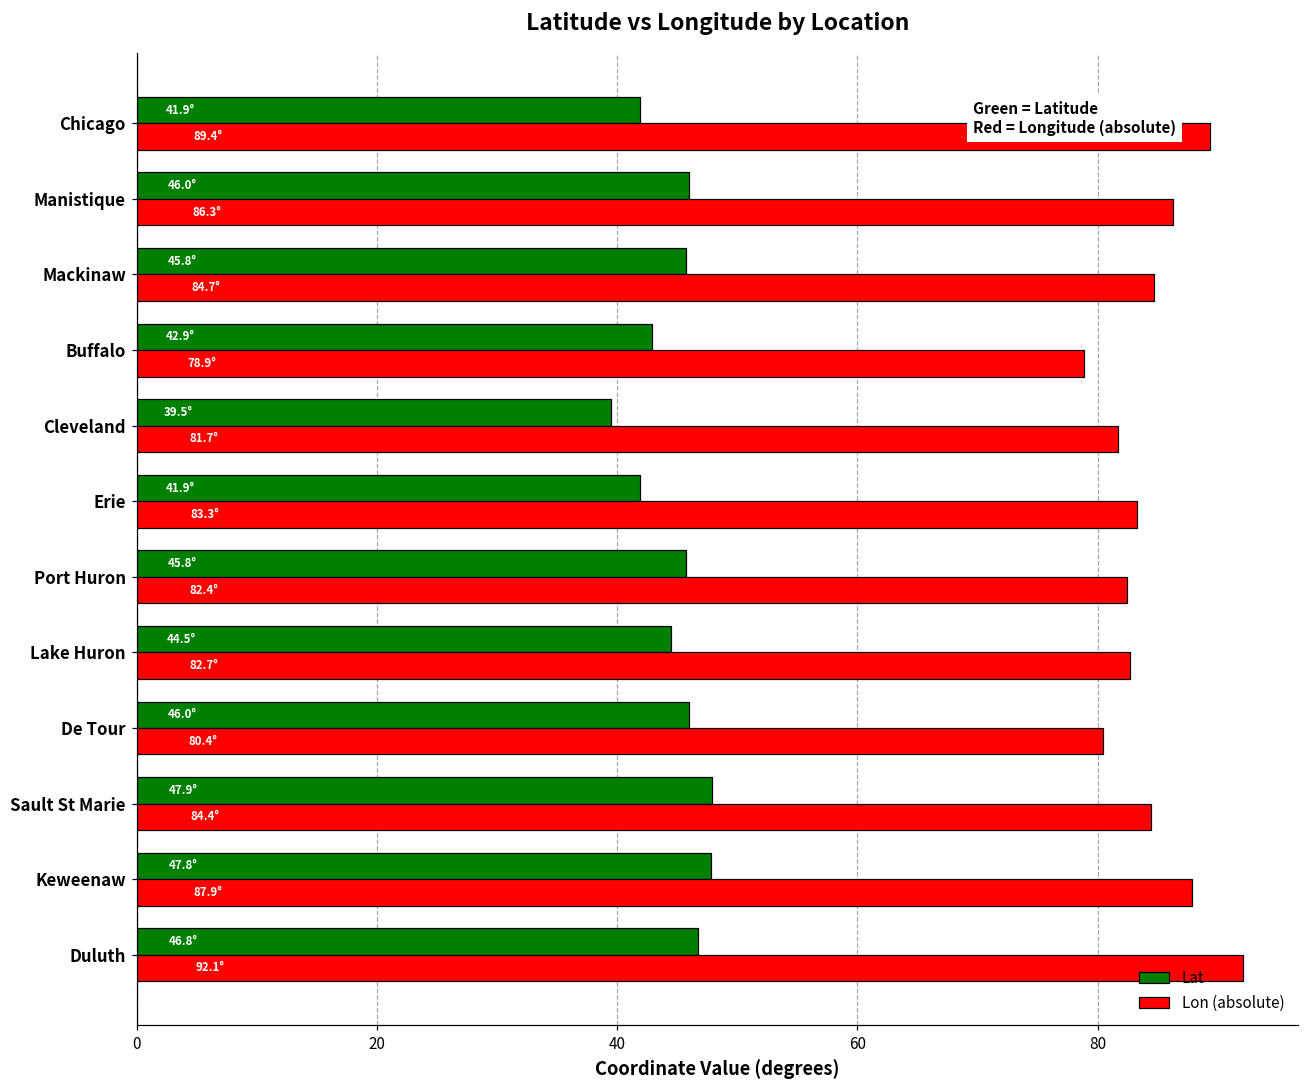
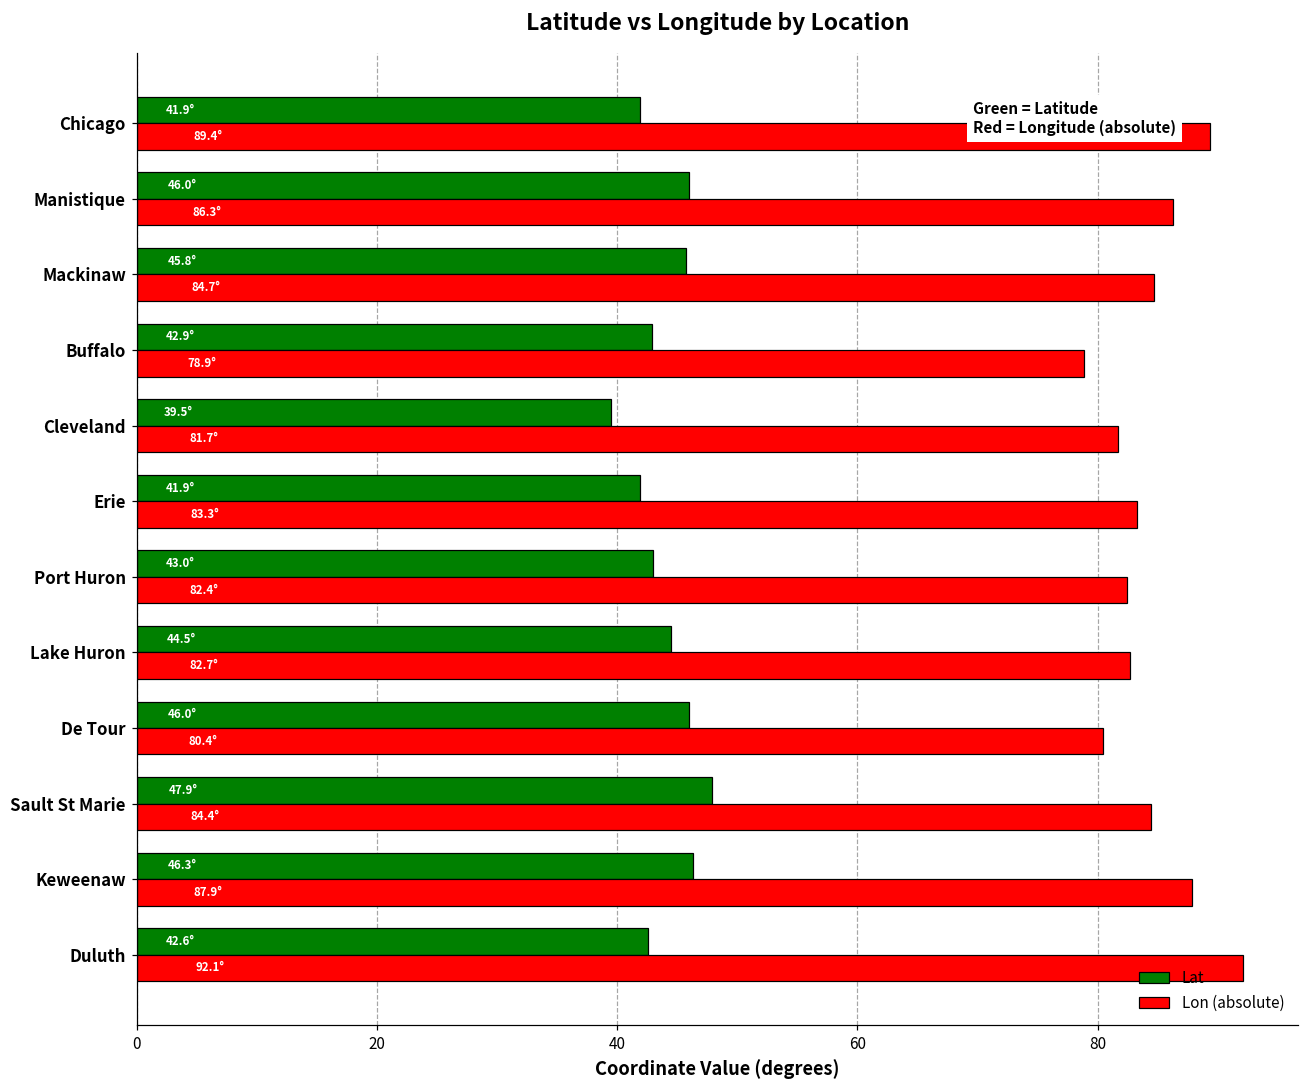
  {
    "Lat": {
      "Chicago": "41.9°",
      "Manistique": "46.0°",
      "Mackinaw": "45.8°",
      "Buffalo": "42.9°",
      "Cleveland": "39.5°",
      "Erie": "41.9°",
-     "Port Huron": "45.8°",
+     "Port Huron": "43.0°",
      "Lake Huron": "44.5°",
      "De Tour": "46.0°",
      "Sault St Marie": "47.9°",
-     "Keweenaw": "47.8°",
-     "Duluth": "46.8°"
+     "Keweenaw": "46.3°",
+     "Duluth": "42.6°"
    },
    "Lon (absolute)": {
      "Chicago": "89.4°",
      "Manistique": "86.3°",
      "Mackinaw": "84.7°",
      "Buffalo": "78.9°",
      "Cleveland": "81.7°",
      "Erie": "83.3°",
      "Port Huron": "82.4°",
      "Lake Huron": "82.7°",
      "De Tour": "80.4°",
      "Sault St Marie": "84.4°",
      "Keweenaw": "87.9°",
      "Duluth": "92.1°"
    }
  }
